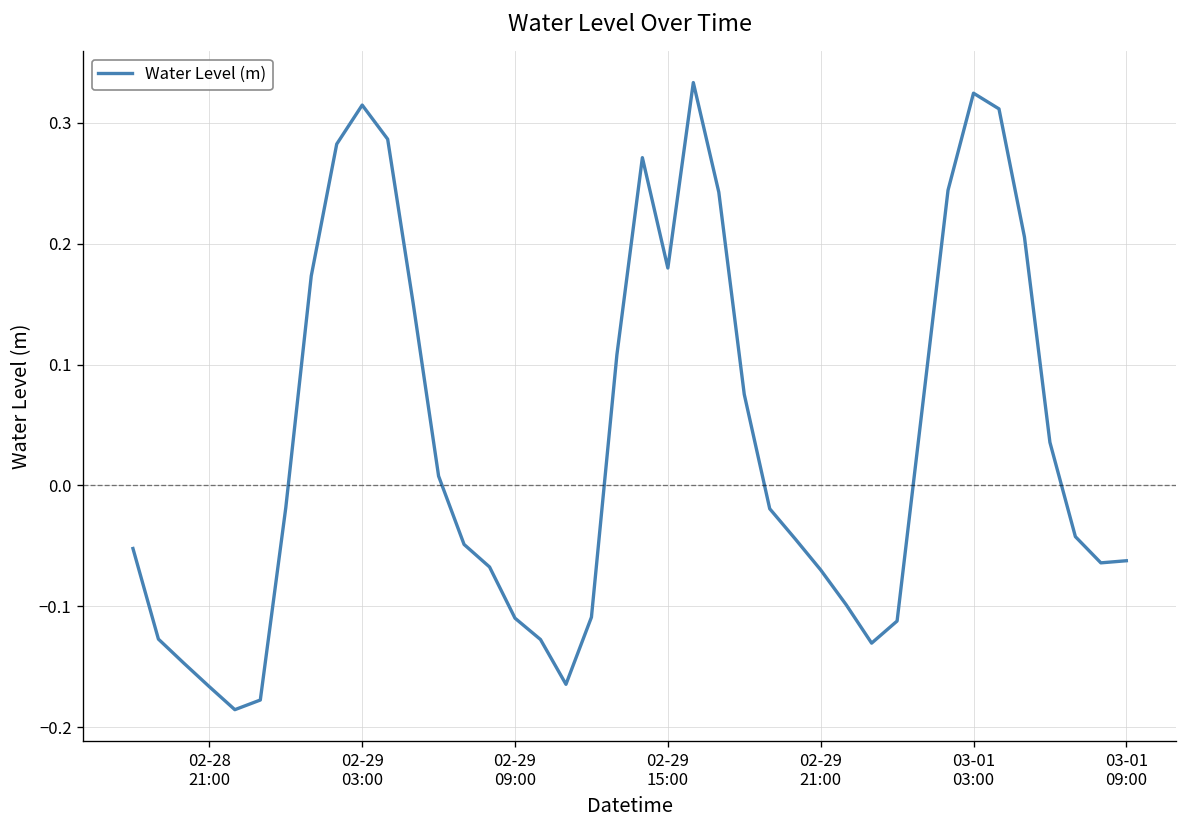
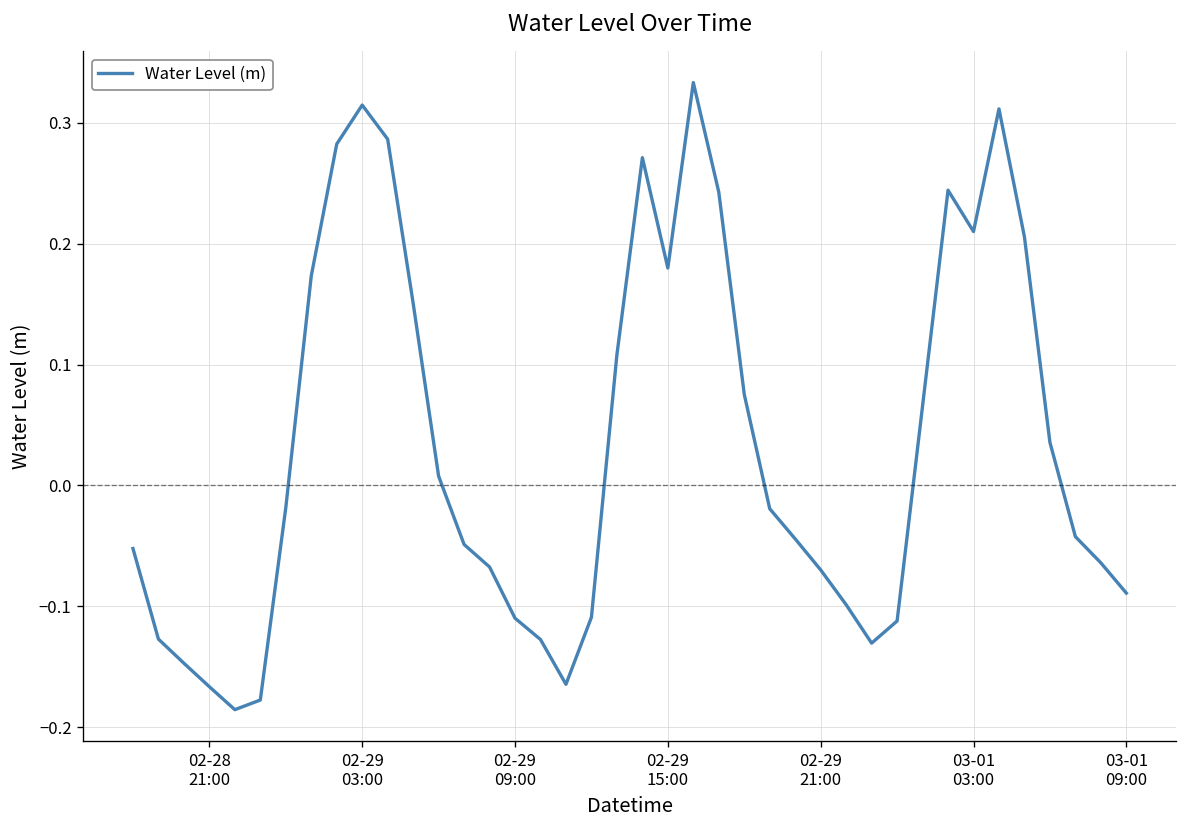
  {
    "02-28 21:00": -0.167,
    "02-29 03:00": 0.315,
    "02-29 09:00": -0.110,
    "02-29 15:00": 0.180,
    "02-29 21:00": -0.070,
-   "03-01 03:00": 0.325,
-   "03-01 09:00": -0.062
+   "03-01 03:00": 0.210,
+   "03-01 09:00": -0.089
  }
